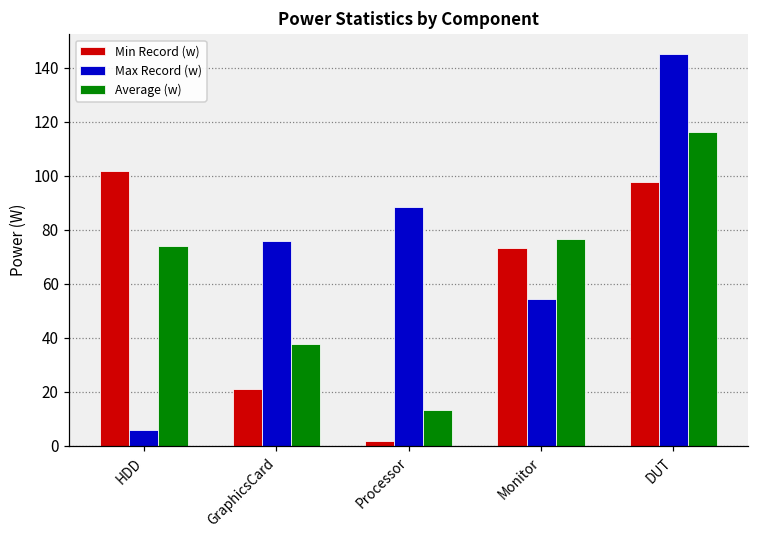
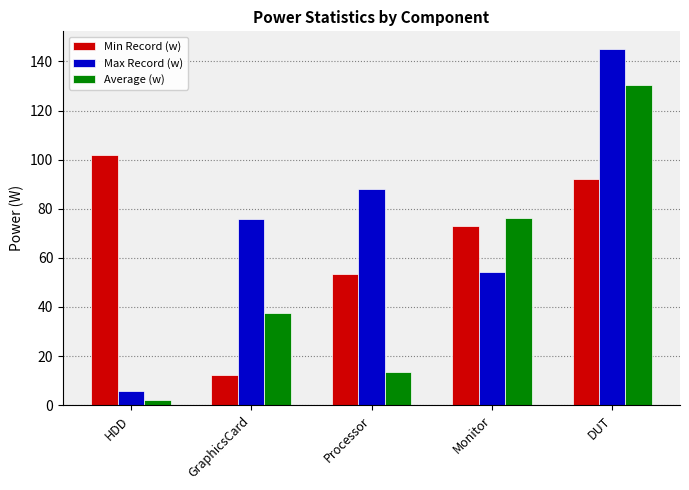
  {
    "Min Record (w)": {
      "HDD": 102,
-     "GraphicsCard": 21,
-     "Processor": 2,
+     "GraphicsCard": 12,
+     "Processor": 53,
      "Monitor": 73,
-     "DUT": 98
+     "DUT": 92
    },
    "Max Record (w)": {
      "HDD": 6,
      "GraphicsCard": 76,
      "Processor": 88,
      "Monitor": 54,
      "DUT": 145
    },
    "Average (w)": {
-     "HDD": 74,
+     "HDD": 2,
      "GraphicsCard": 38,
      "Processor": 13,
      "Monitor": 76,
-     "DUT": 116
+     "DUT": 130
    }
  }
